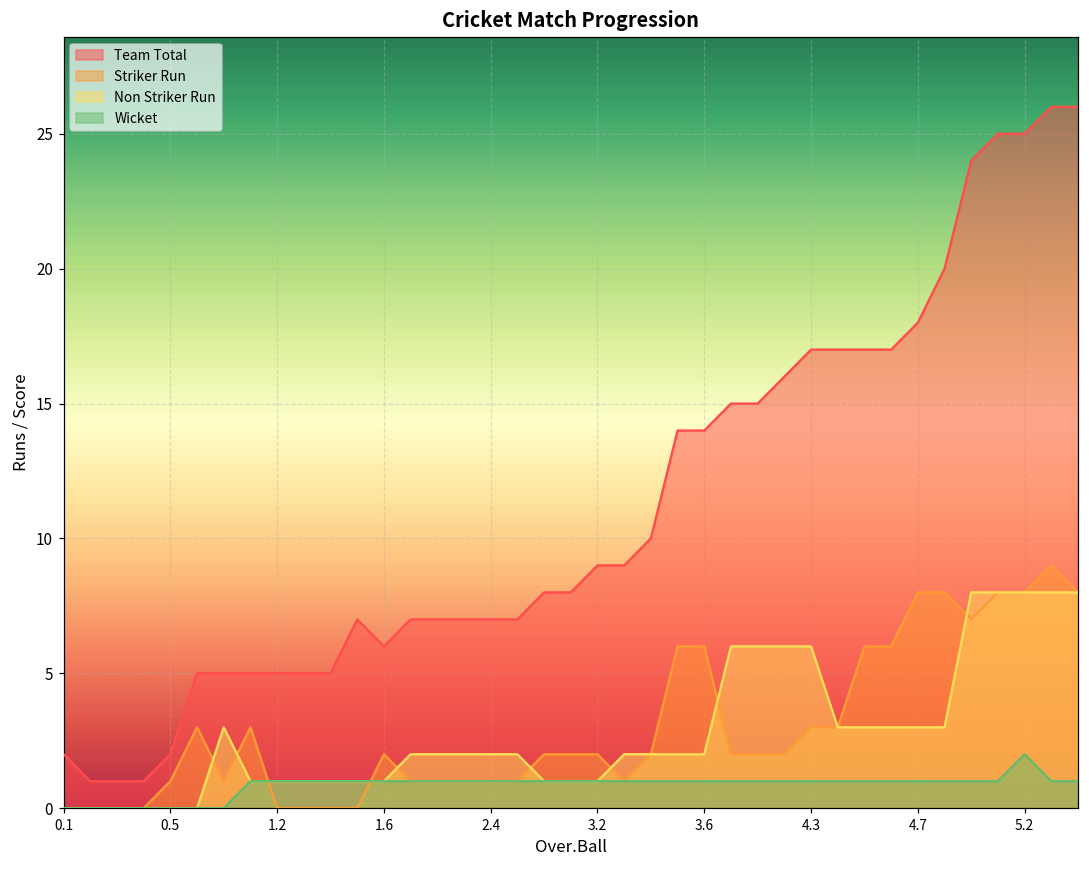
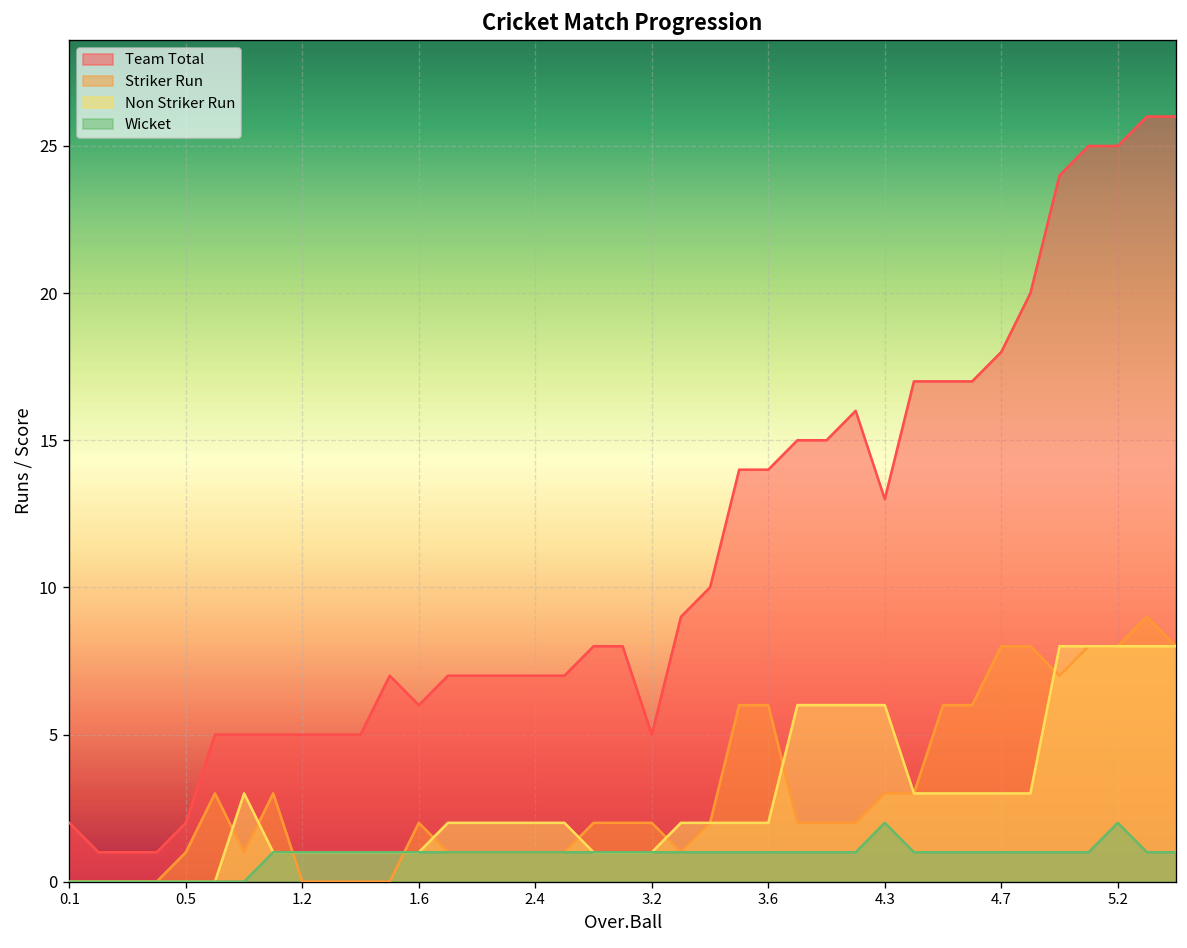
  {
    "Team Total": {
      "0.1": 2,
      "0.5": 2,
      "1.2": 5,
      "1.6": 6,
      "2.4": 7,
-     "3.2": 9,
+     "3.2": 5,
      "3.6": 14,
-     "4.3": 17,
+     "4.3": 13,
      "4.7": 18,
      "5.2": 25
    },
    "Wicket": {
      "3.6": 1,
-     "4.3": 1,
+     "4.3": 2,
      "4.7": 1,
      "5.2": 2
    }
  }
